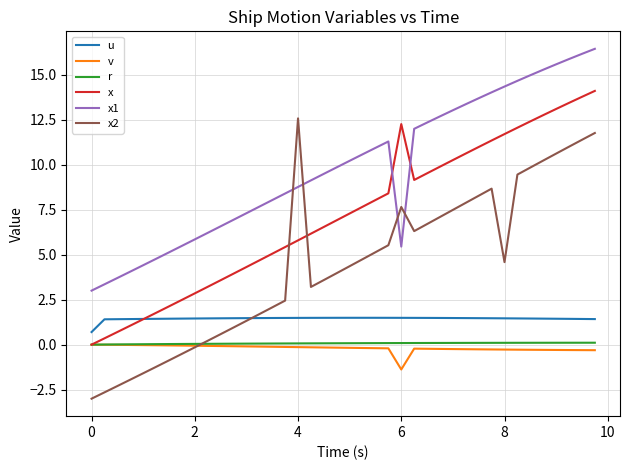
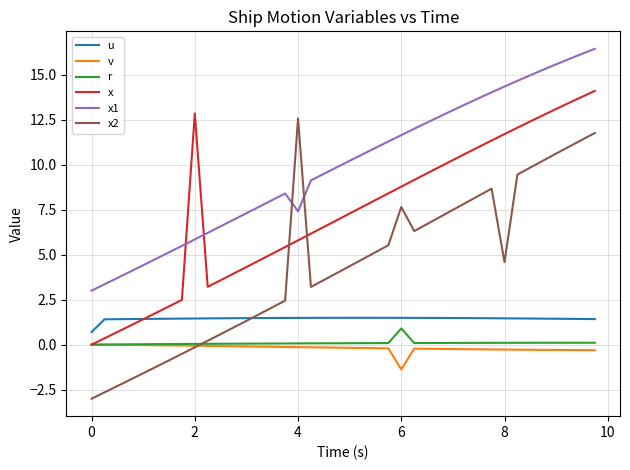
  {
    "u": {
      "0": 0.7,
      "2": 1.5,
      "4": 1.5,
      "6": 1.5,
      "8": 1.5
    },
    "v": {
      "4": -0.1,
      "6": -1.4,
      "8": -0.3
    },
    "r": {
      "4": 0.1,
-     "6": 0.1,
+     "6": 0.9,
      "8": 0.1
    },
    "x": {
-     "2": 2.8,
+     "2": 12.8,
      "4": 5.8,
-     "6": 12.2,
+     "6": 8.8,
      "8": 11.7
    },
    "x1": {
      "0": 3.0,
      "2": 5.8,
-     "4": 8.8,
-     "6": 5.4,
+     "4": 7.4,
+     "6": 11.6,
      "8": 14.3
    },
    "x2": {
      "0": -3.0,
      "4": 12.6,
      "6": 7.6,
      "8": 4.6
    }
  }
